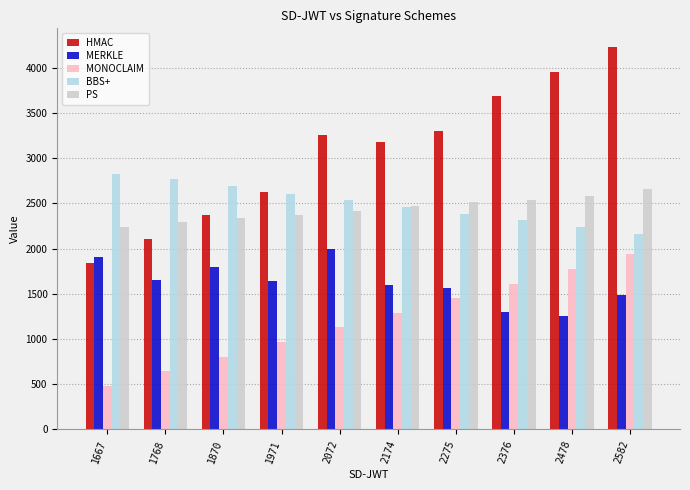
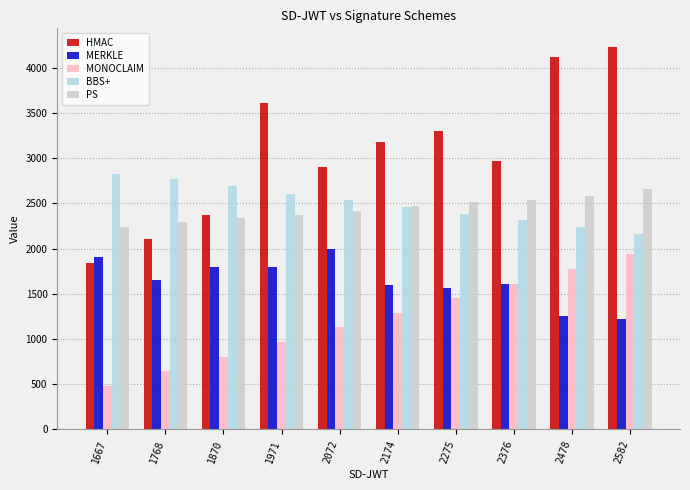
  {
    "HMAC": {
      "1667": 1800,
      "1768": 2100,
      "1870": 2400,
-     "1971": 2600,
-     "2072": 3300,
+     "1971": 3600,
+     "2072": 2900,
      "2174": 3200,
      "2275": 3300,
-     "2376": 3700,
-     "2478": 4000,
+     "2376": 3000,
+     "2478": 4100,
      "2582": 4200
    },
    "MERKLE": {
      "1667": 1900,
      "1768": 1600,
      "1870": 1800,
-     "1971": 1600,
+     "1971": 1800,
      "2072": 2000,
      "2174": 1600,
      "2275": 1600,
-     "2376": 1300,
+     "2376": 1600,
      "2478": 1300,
-     "2582": 1500
+     "2582": 1200
    }
  }
